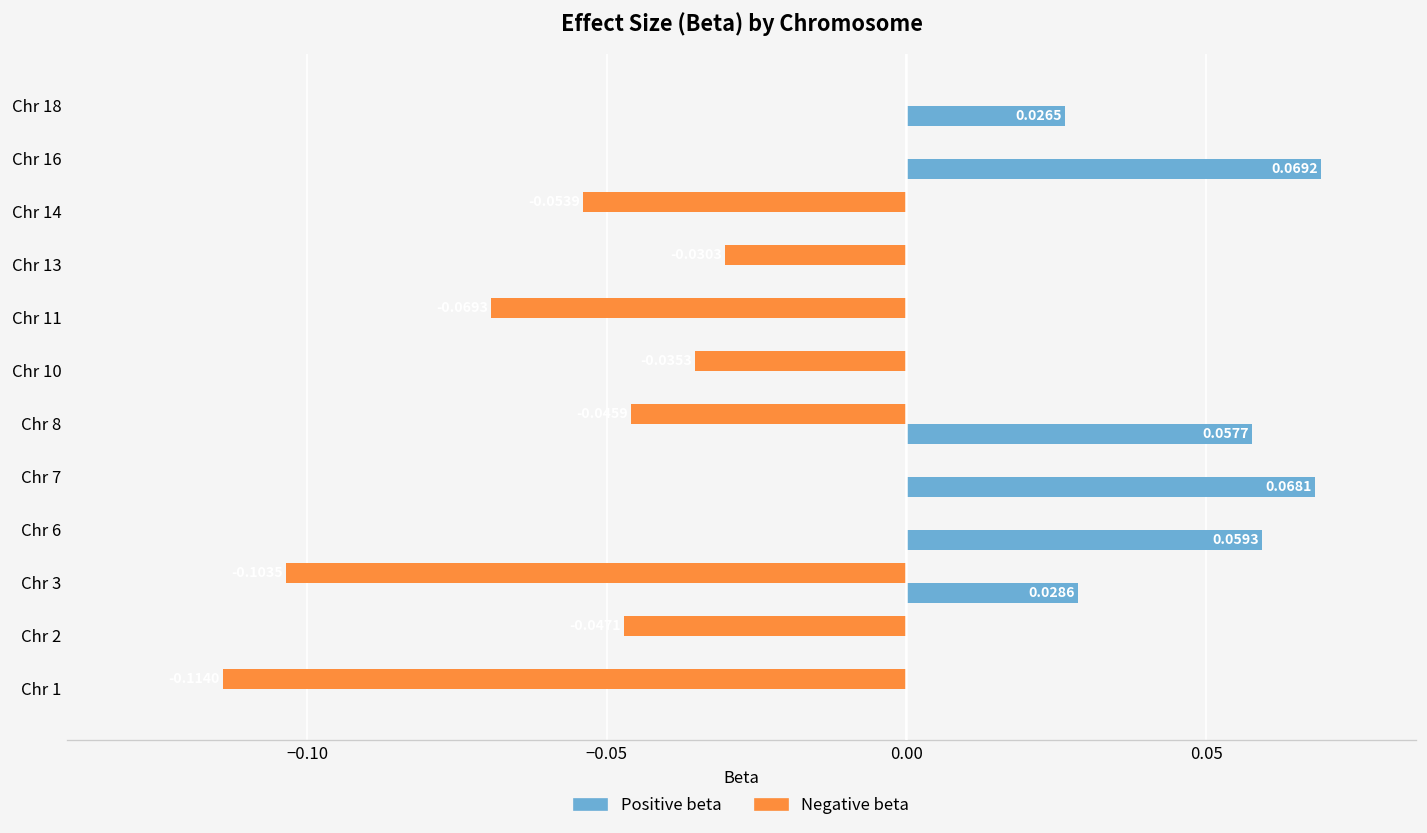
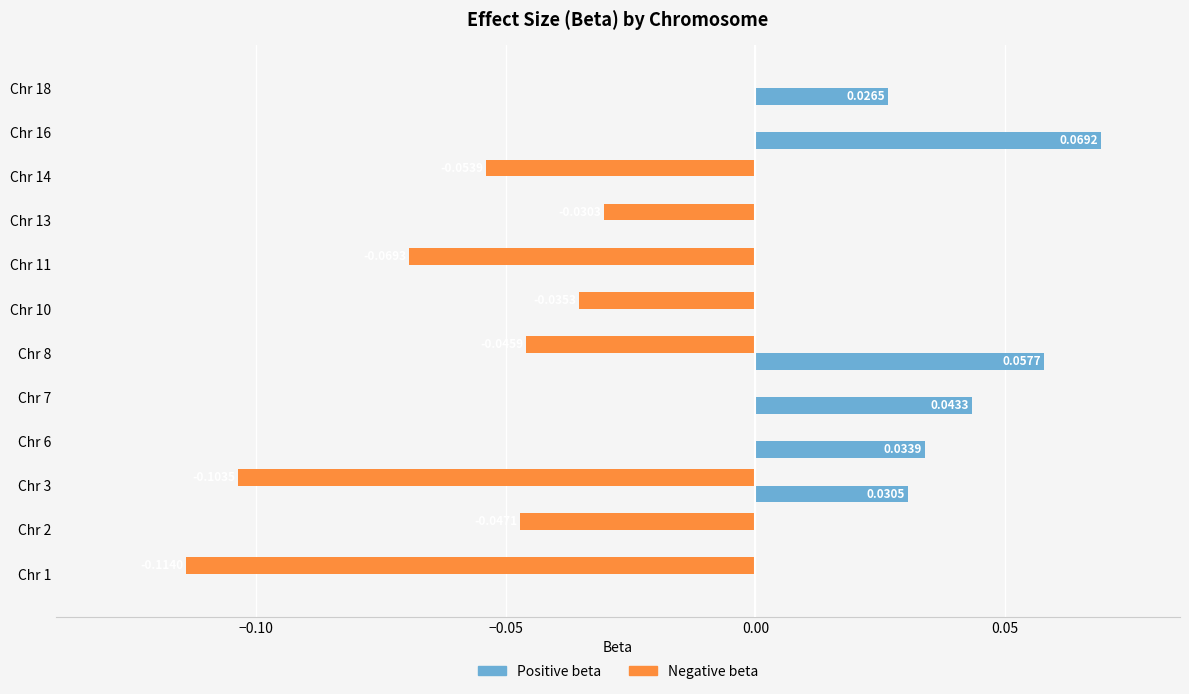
  {
    "Negative beta": {
      "Chr 18": 0.000,
      "Chr 16": 0.000,
      "Chr 14": -0.054,
      "Chr 13": -0.030,
      "Chr 11": -0.069,
      "Chr 10": -0.035,
      "Chr 8": -0.046,
      "Chr 7": 0.000,
      "Chr 6": 0.000,
      "Chr 3": -0.104,
      "Chr 2": -0.047,
      "Chr 1": -0.114
    },
    "Positive beta": {
      "Chr 18": 0.0265,
      "Chr 16": 0.0692,
      "Chr 8": 0.0577,
-     "Chr 7": 0.0681,
-     "Chr 6": 0.0593,
-     "Chr 3": 0.0286
+     "Chr 7": 0.0433,
+     "Chr 6": 0.0339,
+     "Chr 3": 0.0305
    }
  }
